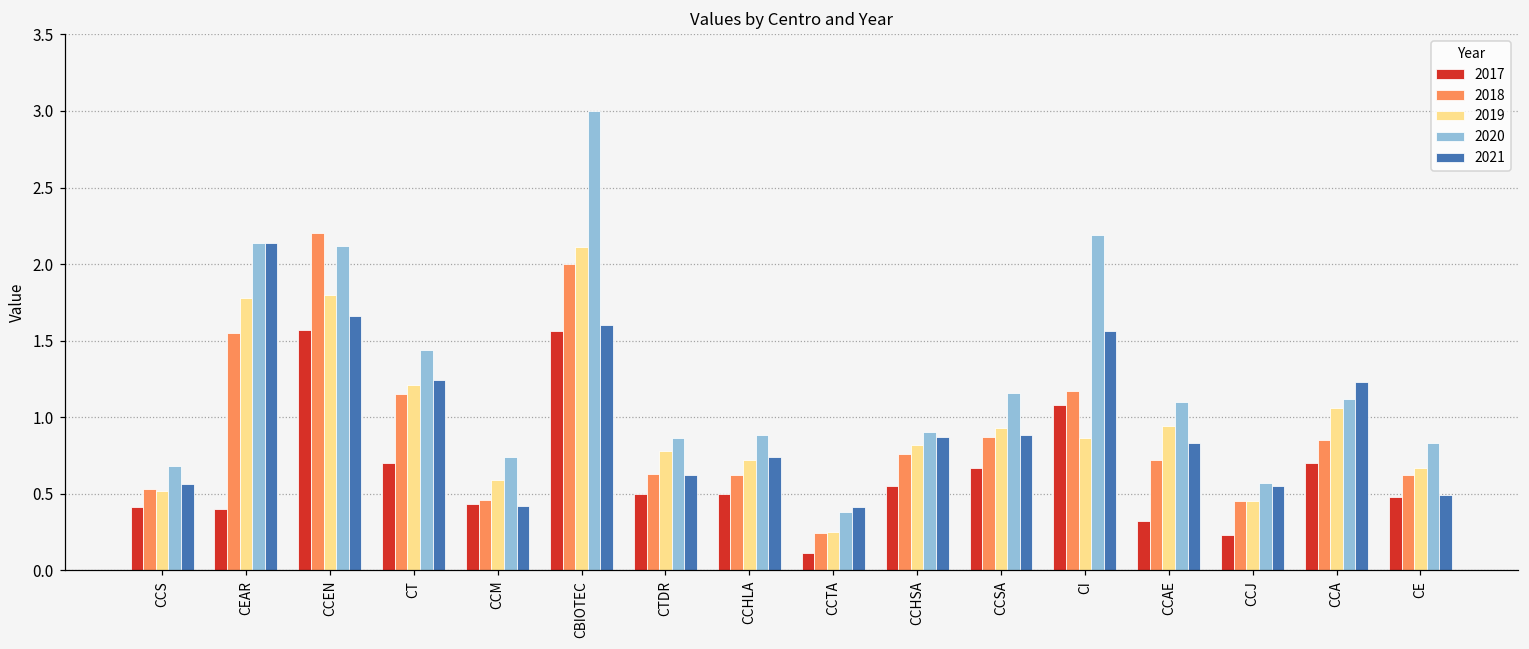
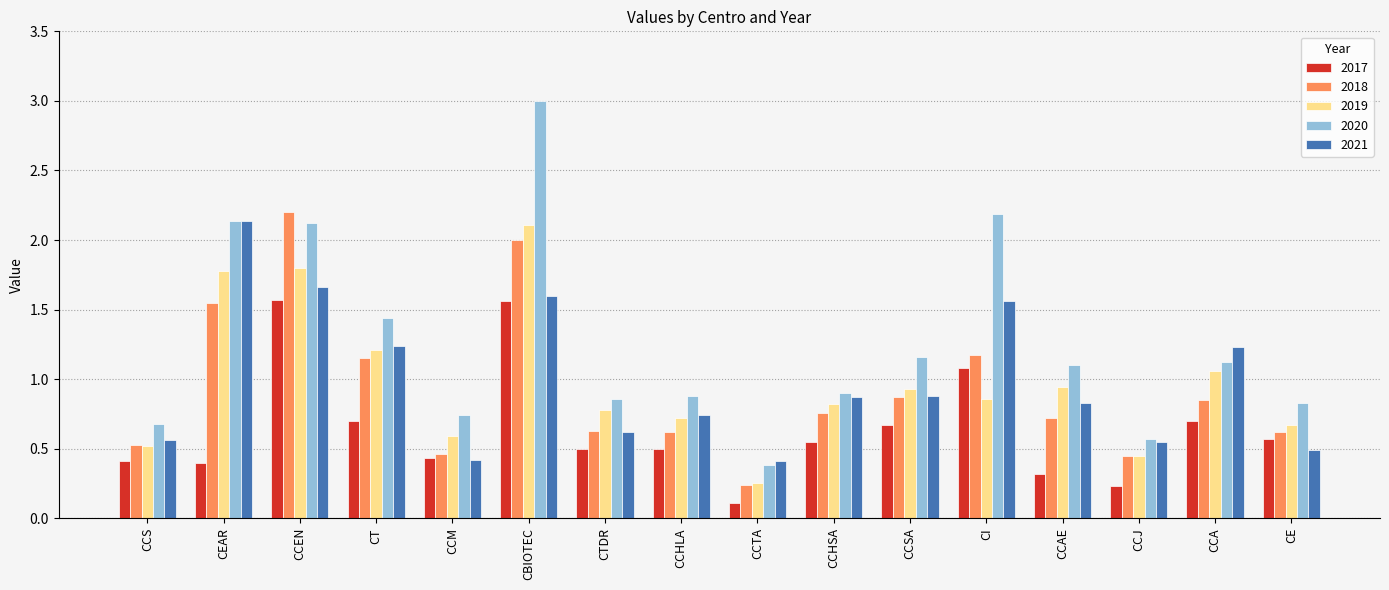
  {
    "2017": {
      "CCS": 0.41,
      "CEAR": 0.40,
      "CCEN": 1.57,
      "CT": 0.70,
      "CCM": 0.43,
      "CBIOTEC": 1.56,
      "CTDR": 0.50,
      "CCHLA": 0.50,
      "CCTA": 0.11,
      "CCHSA": 0.55,
      "CCSA": 0.67,
      "CI": 1.08,
      "CCAE": 0.32,
      "CCJ": 0.23,
      "CCA": 0.70,
-     "CE": 0.48
+     "CE": 0.57
    },
    "2018": {
      "CCS": 0.53,
      "CEAR": 1.55,
      "CCEN": 2.20,
      "CT": 1.15,
      "CCM": 0.46,
      "CBIOTEC": 2.00,
      "CTDR": 0.63,
      "CCHLA": 0.62,
      "CCTA": 0.24,
      "CCHSA": 0.76,
      "CCSA": 0.87,
      "CI": 1.17,
      "CCAE": 0.72,
      "CCJ": 0.45,
      "CCA": 0.85,
      "CE": 0.62
    },
    "2019": {
      "CCS": 0.52,
      "CEAR": 1.78,
      "CCEN": 1.80,
      "CT": 1.21,
      "CCM": 0.59,
      "CBIOTEC": 2.11,
      "CTDR": 0.78,
      "CCHLA": 0.72,
      "CCTA": 0.25,
      "CCHSA": 0.82,
      "CCSA": 0.93,
      "CI": 0.86,
      "CCAE": 0.94,
      "CCJ": 0.45,
      "CCA": 1.06,
      "CE": 0.67
    },
    "2020": {
      "CCS": 0.68,
      "CEAR": 2.14,
      "CCEN": 2.12,
      "CT": 1.44,
      "CCM": 0.74,
      "CBIOTEC": 3.00,
      "CTDR": 0.86,
      "CCHLA": 0.88,
      "CCTA": 0.38,
      "CCHSA": 0.90,
      "CCSA": 1.16,
      "CI": 2.19,
      "CCAE": 1.10,
      "CCJ": 0.57,
      "CCA": 1.12,
      "CE": 0.83
    },
    "2021": {
      "CCS": 0.56,
      "CEAR": 2.14,
      "CCEN": 1.66,
      "CT": 1.24,
      "CCM": 0.42,
      "CBIOTEC": 1.60,
      "CTDR": 0.62,
      "CCHLA": 0.74,
      "CCTA": 0.41,
      "CCHSA": 0.87,
      "CCSA": 0.88,
      "CI": 1.56,
      "CCAE": 0.83,
      "CCJ": 0.55,
      "CCA": 1.23,
      "CE": 0.49
    }
  }
